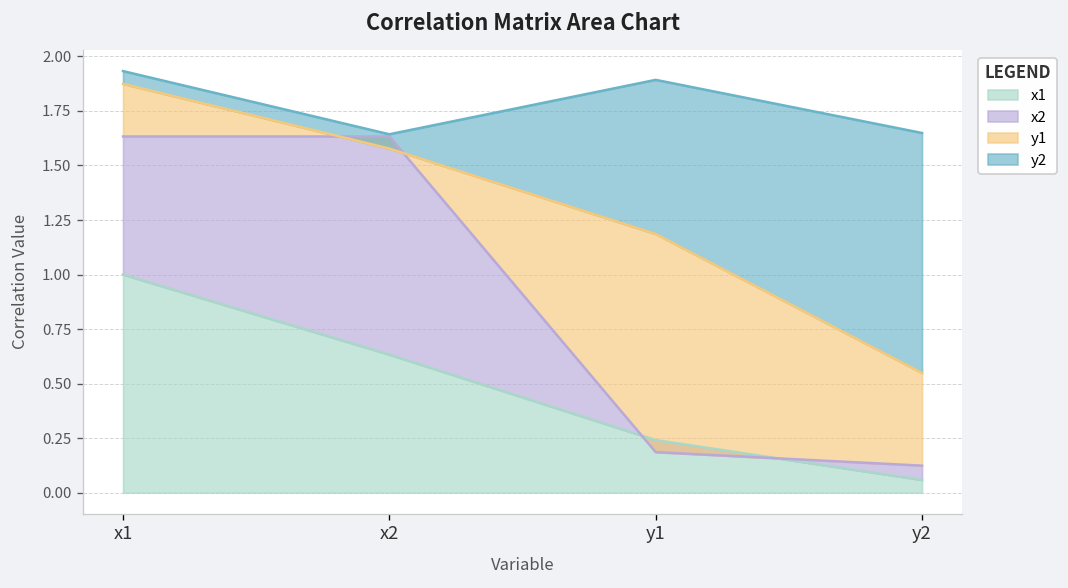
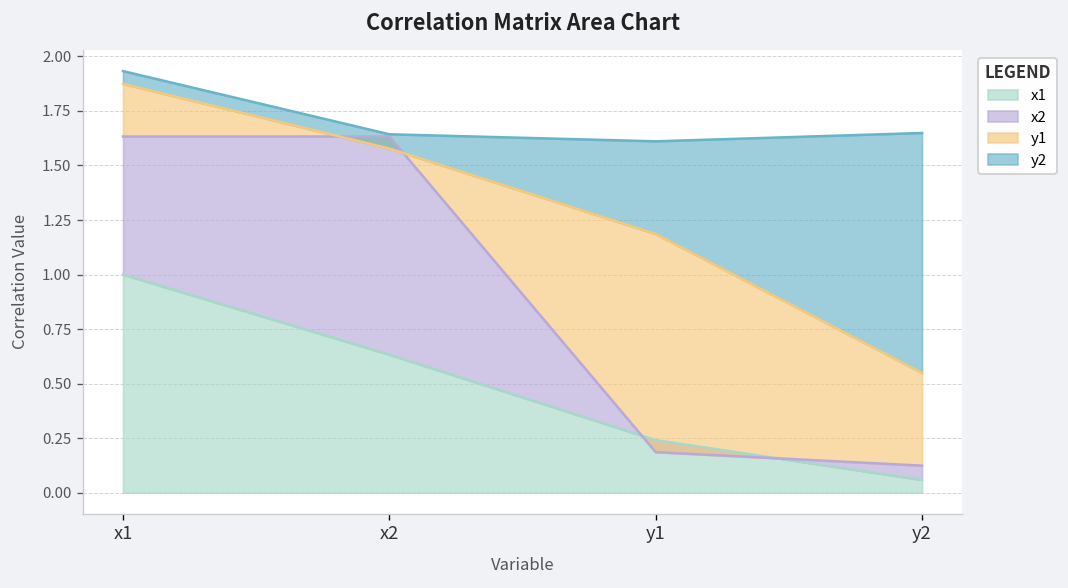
  {
    "y2": {
      "x1": 0.06,
-     "y1": 0.71,
+     "y1": 0.42,
      "y2": 1.10
    }
  }
